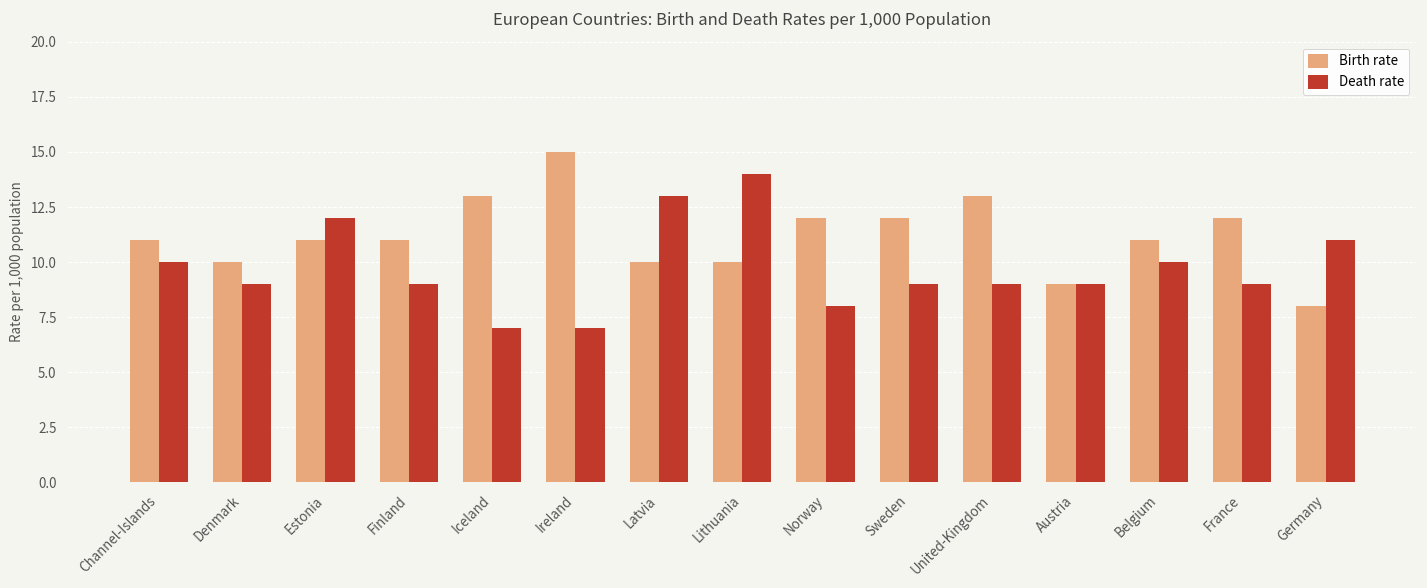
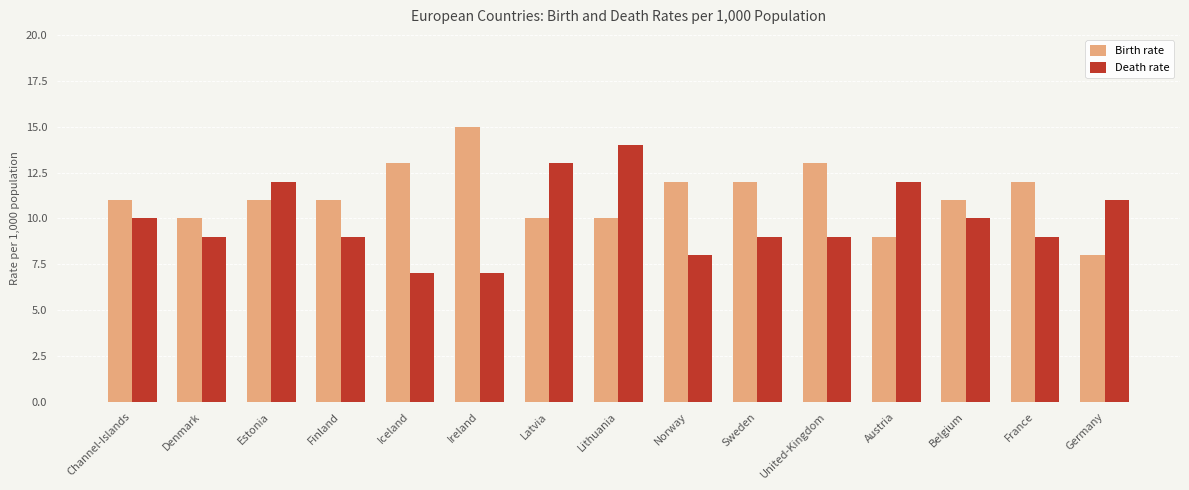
  {
    "Birth rate": {
      "Channel-Islands": 11,
      "Denmark": 10,
      "Estonia": 11,
      "Finland": 11,
      "Iceland": 13,
      "Ireland": 15,
      "Latvia": 10,
      "Lithuania": 10,
      "Norway": 12,
      "Sweden": 12,
      "United-Kingdom": 13,
      "Austria": 9,
      "Belgium": 11,
      "France": 12,
      "Germany": 8
    },
    "Death rate": {
      "Channel-Islands": 10,
      "Denmark": 9,
      "Estonia": 12,
      "Finland": 9,
      "Iceland": 7,
      "Ireland": 7,
      "Latvia": 13,
      "Lithuania": 14,
      "Norway": 8,
      "Sweden": 9,
      "United-Kingdom": 9,
-     "Austria": 9,
+     "Austria": 12,
      "Belgium": 10,
      "France": 9,
      "Germany": 11
    }
  }
